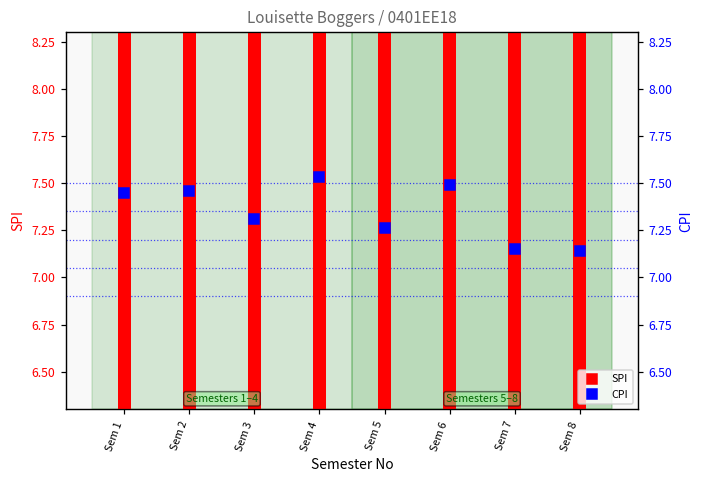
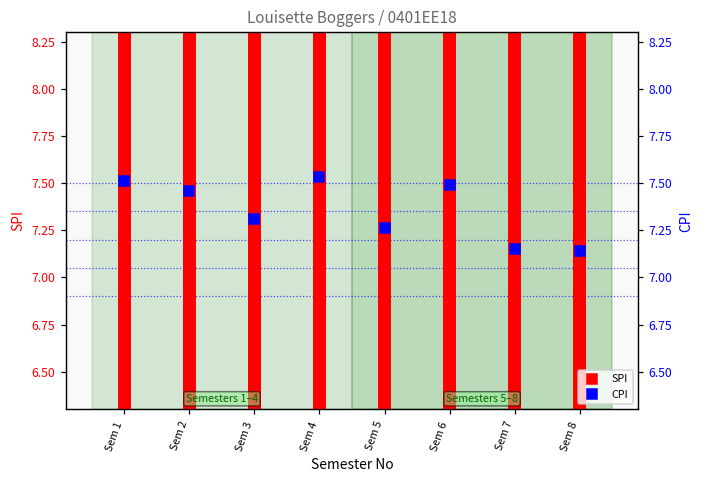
  {
    "CPI": {
-     "Sem 1": 7.45,
+     "Sem 1": 7.51,
      "Sem 2": 7.46,
      "Sem 3": 7.31,
      "Sem 4": 7.53,
      "Sem 5": 7.26,
      "Sem 6": 7.49,
      "Sem 7": 7.15,
      "Sem 8": 7.14
    }
  }
